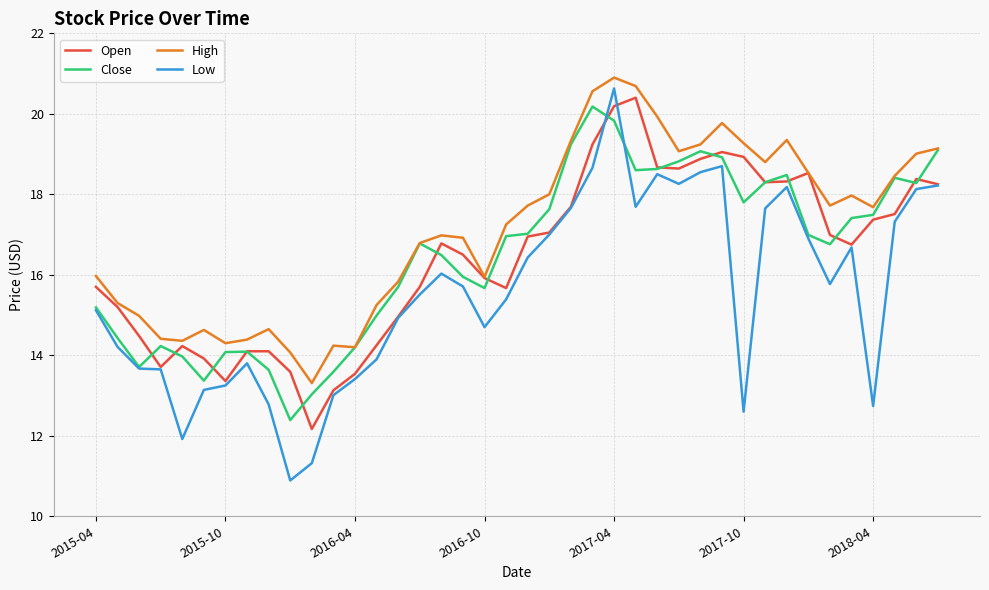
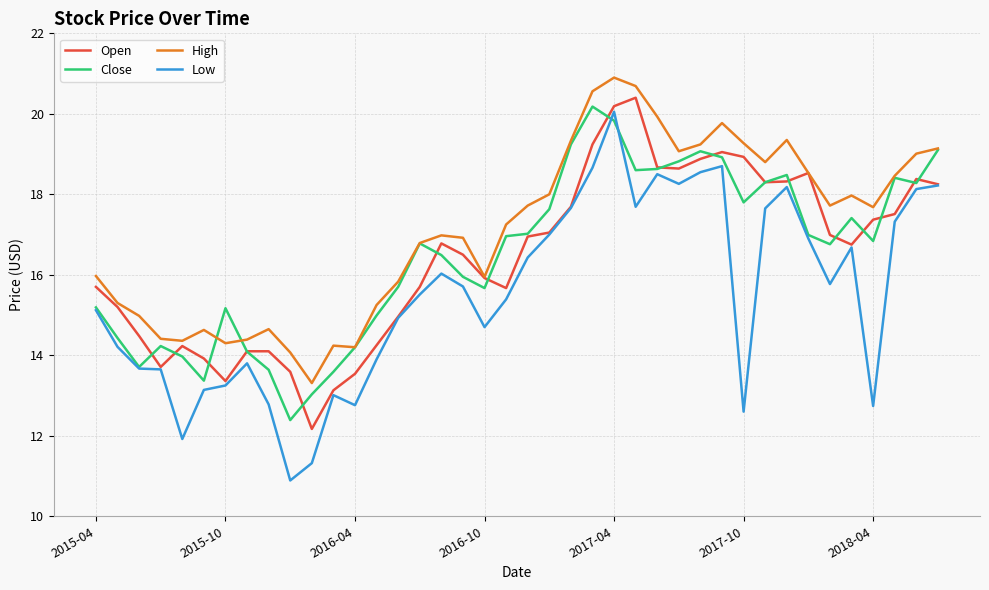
  {
    "Close": {
      "2015-04": 15.2,
-     "2015-10": 14.1,
+     "2015-10": 15.2,
      "2016-10": 15.7,
      "2017-04": 19.8,
      "2017-10": 17.8,
-     "2018-04": 17.5
+     "2018-04": 16.8
    },
    "Low": {
      "2015-04": 15.1,
      "2015-10": 13.3,
-     "2016-04": 13.4,
+     "2016-04": 12.8,
      "2016-10": 14.7,
-     "2017-04": 20.6,
+     "2017-04": 20.1,
      "2017-10": 12.6,
      "2018-04": 12.7
    }
  }
